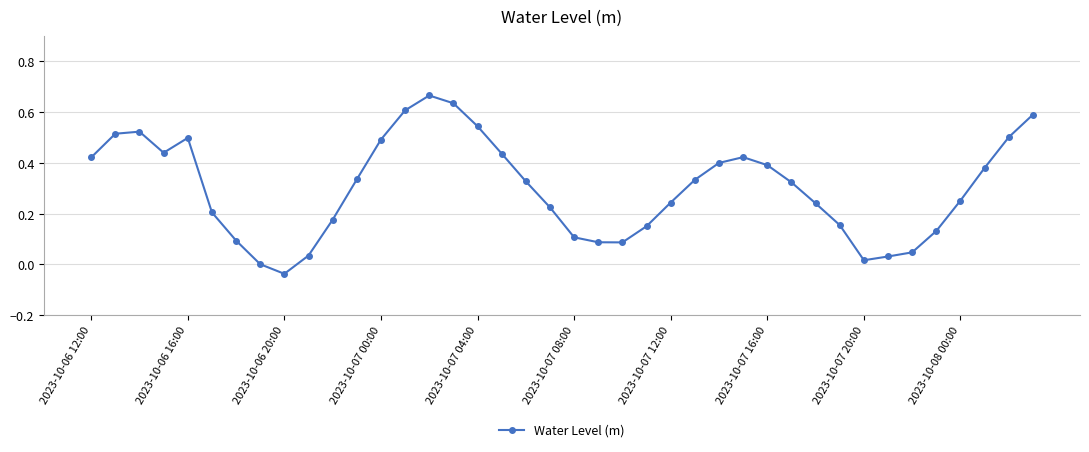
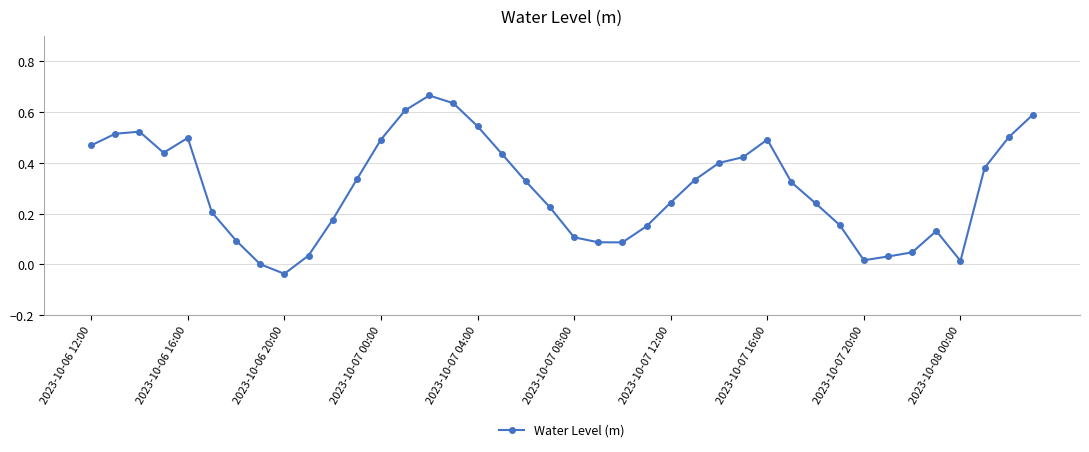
  {
-   "2023-10-06 12:00": 0.42,
+   "2023-10-06 12:00": 0.47,
    "2023-10-06 16:00": 0.50,
    "2023-10-06 20:00": -0.04,
    "2023-10-07 00:00": 0.49,
    "2023-10-07 04:00": 0.54,
    "2023-10-07 08:00": 0.11,
    "2023-10-07 12:00": 0.24,
-   "2023-10-07 16:00": 0.39,
+   "2023-10-07 16:00": 0.49,
    "2023-10-07 20:00": 0.02,
-   "2023-10-08 00:00": 0.25
+   "2023-10-08 00:00": 0.01
  }
